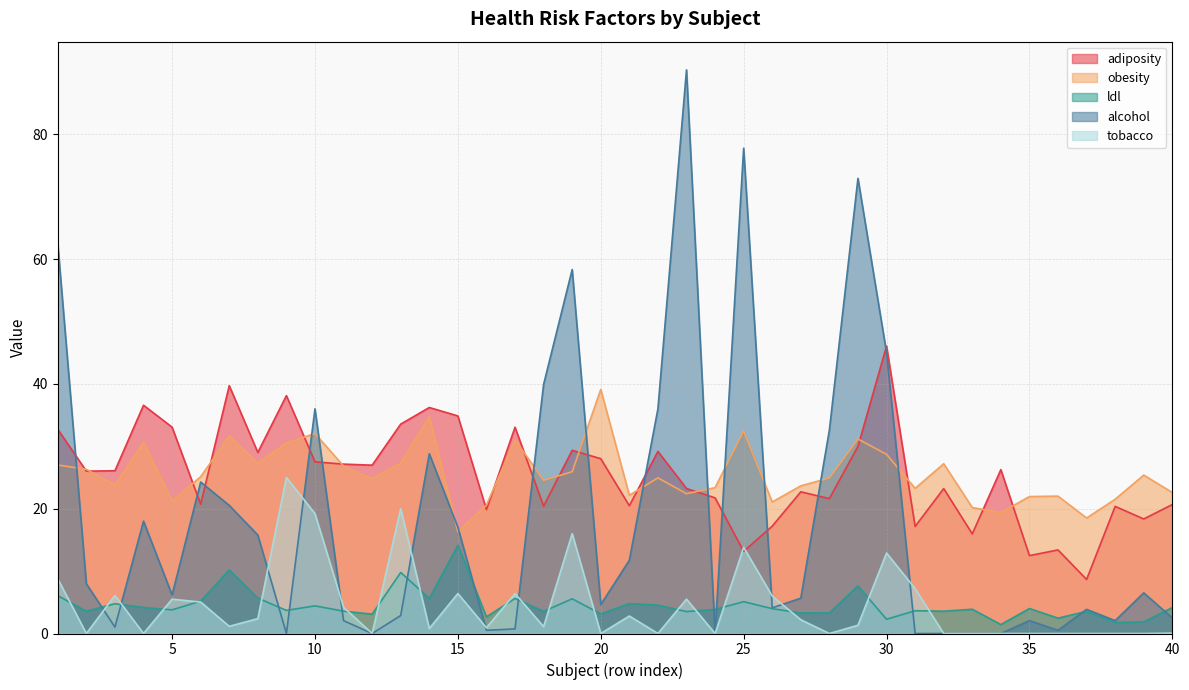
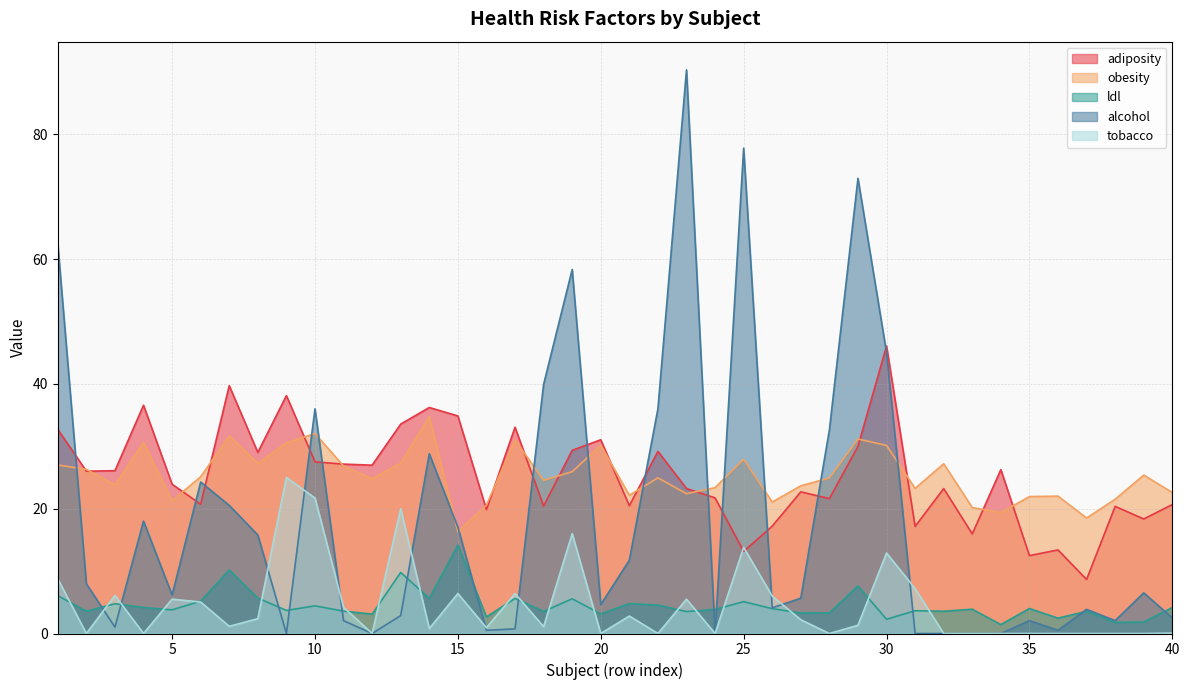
  {
    "adiposity": {
-     "5": 33,
+     "5": 24,
      "10": 28,
      "15": 35,
-     "20": 28,
+     "20": 31,
      "25": 13,
      "30": 46,
      "35": 12,
      "40": 21
    },
    "obesity": {
      "5": 21,
      "10": 32,
      "15": 16,
-     "20": 39,
-     "25": 32,
-     "30": 29,
+     "20": 30,
+     "25": 28,
+     "30": 30,
      "35": 22,
      "40": 23
    },
    "tobacco": {
      "5": 6,
-     "10": 19,
+     "10": 22,
      "15": 6,
      "20": 0,
      "25": 14,
      "30": 13,
      "35": 0,
      "40": 0
    }
  }
